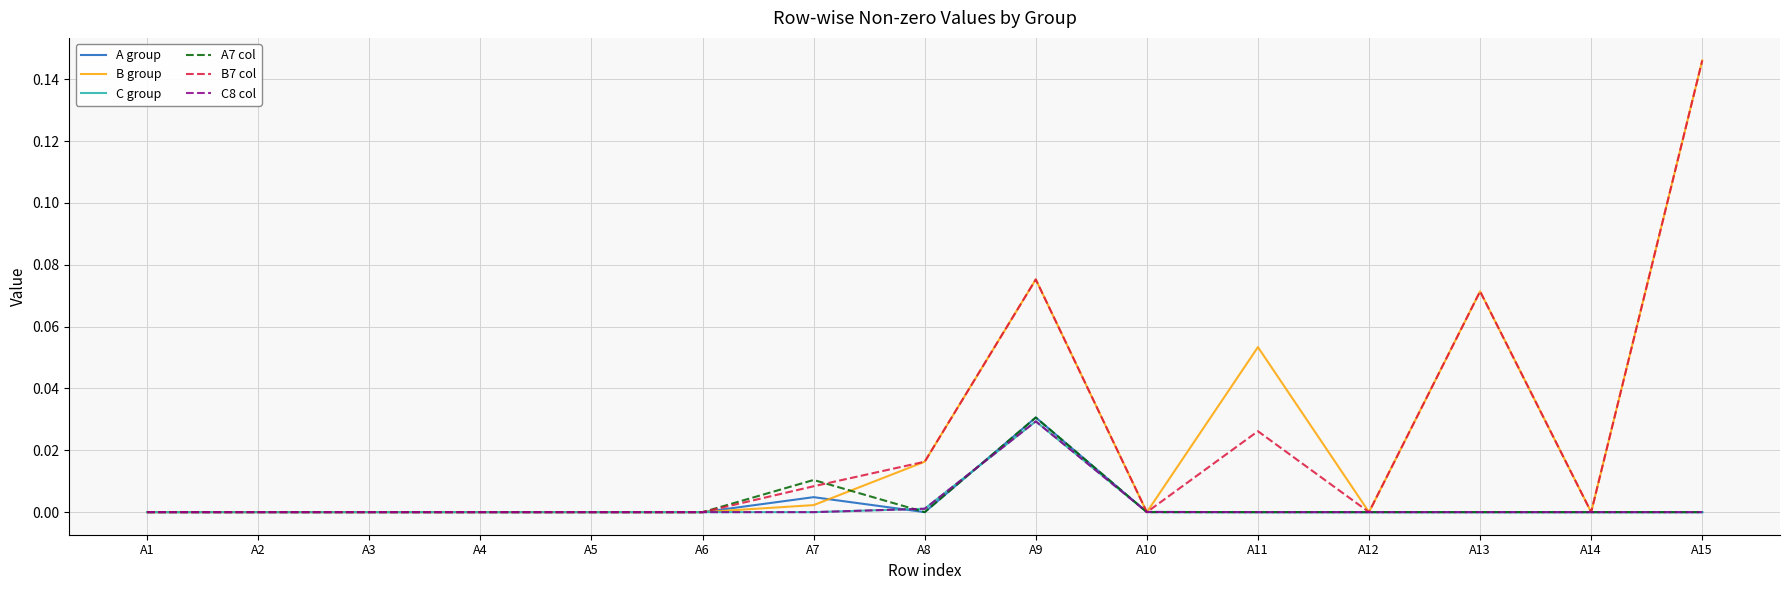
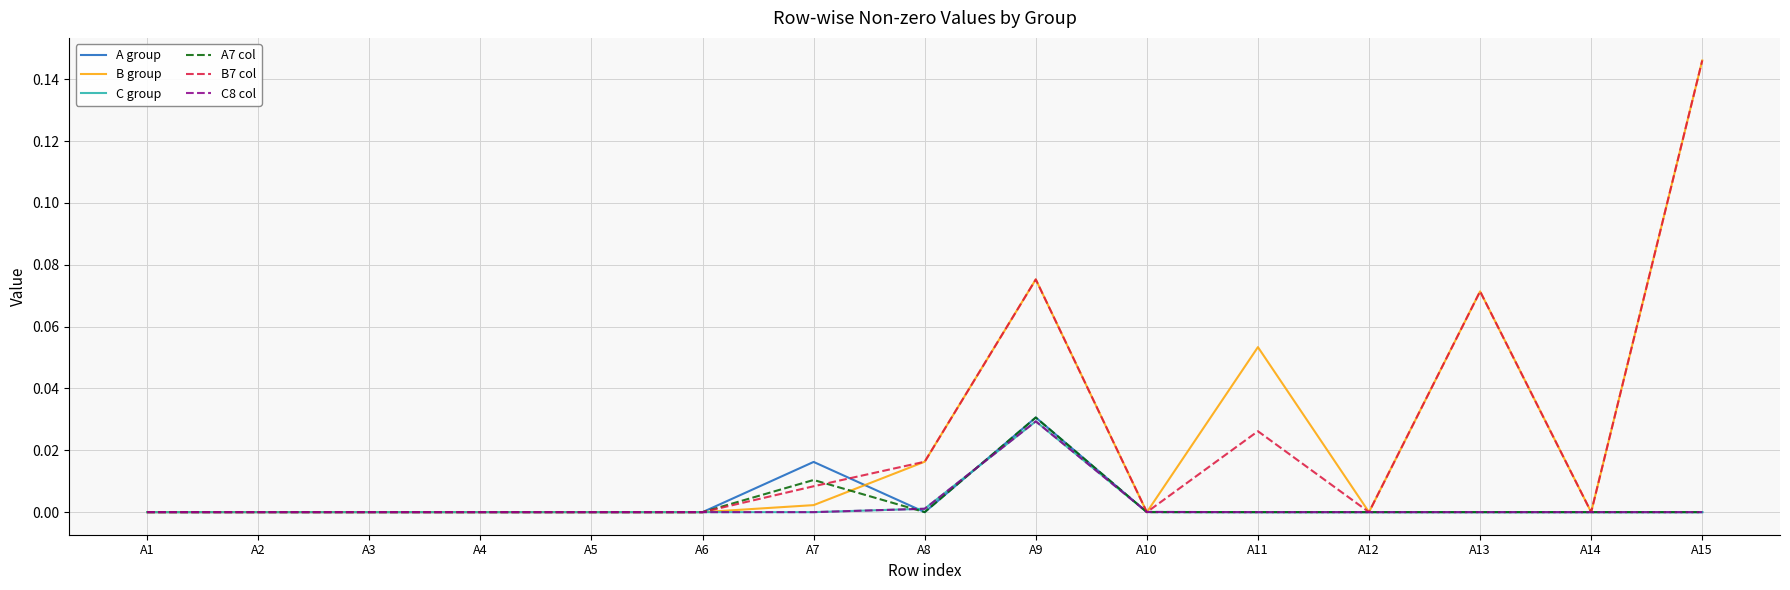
  {
    "A group": {
-     "A7": 0.005
+     "A7": 0.016
    },
    "B group": {
      "A7": 0.002,
      "A11": 0.053
    },
    "C8 col": {
      "A7": 0.000,
      "A8": 0.001,
      "A9": 0.029
    },
    "A7 col": {
      "A7": 0.010
    },
    "B7 col": {
      "A7": 0.008,
      "A11": 0.026
    }
  }
